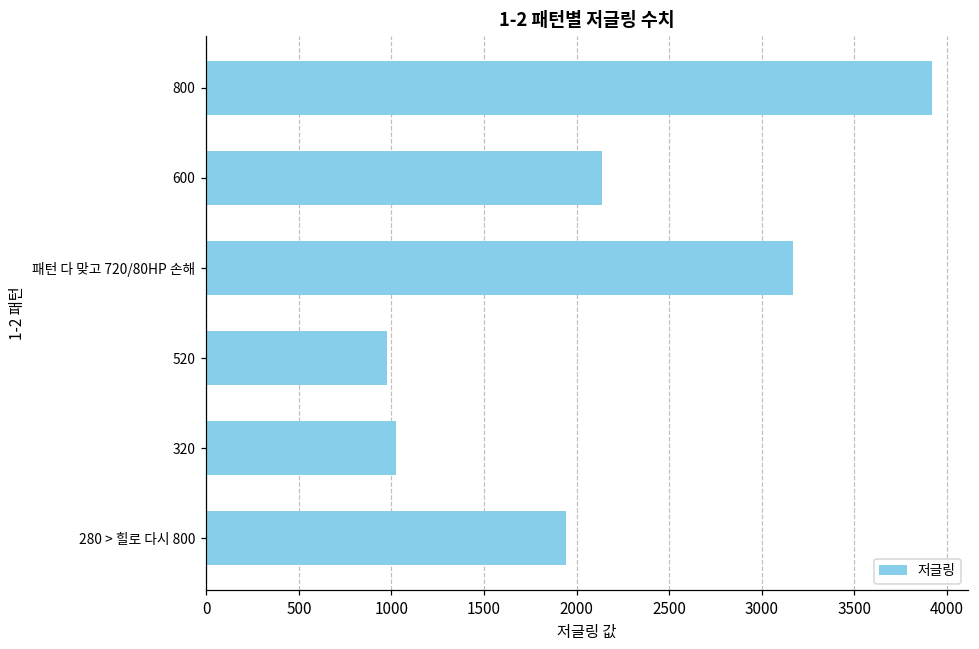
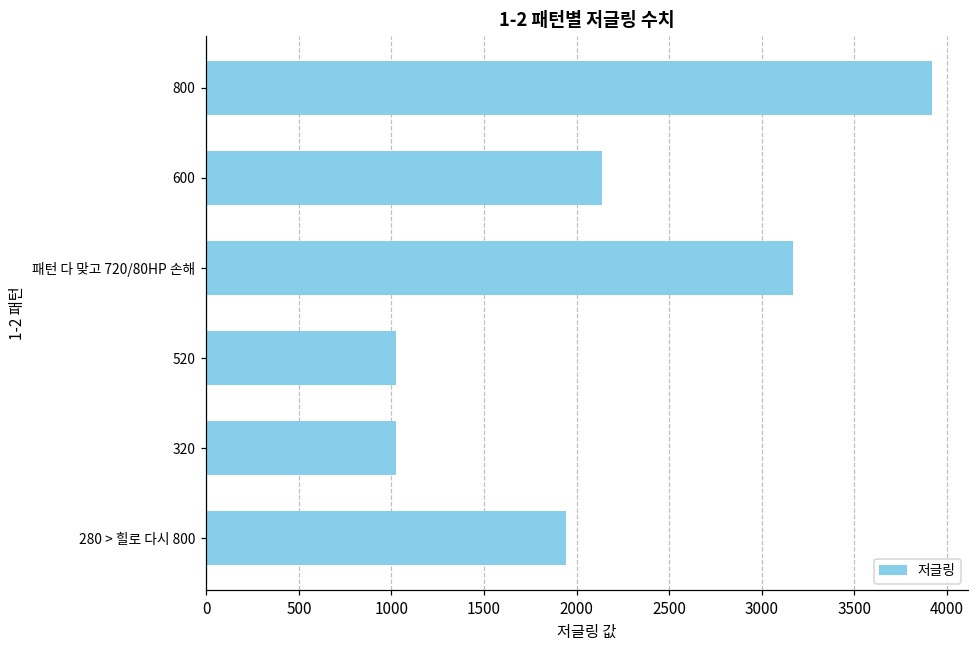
  {
    "800": 3920,
    "600": 2140,
    "패턴 다 맞고 720/80HP 손해": 3170,
-   "520": 970,
+   "520": 1020,
    "320": 1020,
    "280 > 힐로 다시 800": 1940
  }
